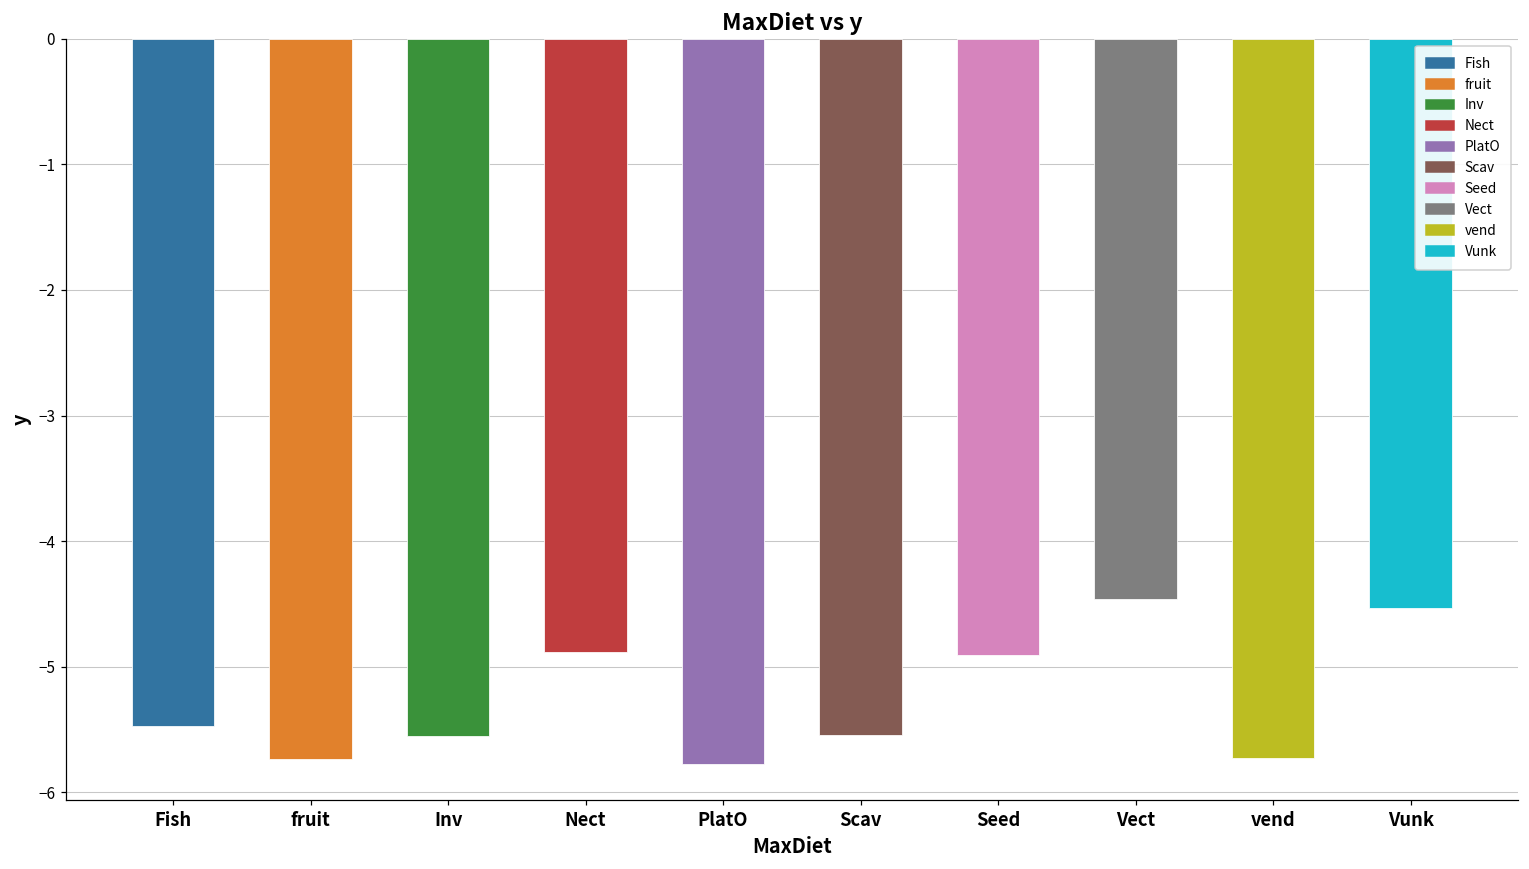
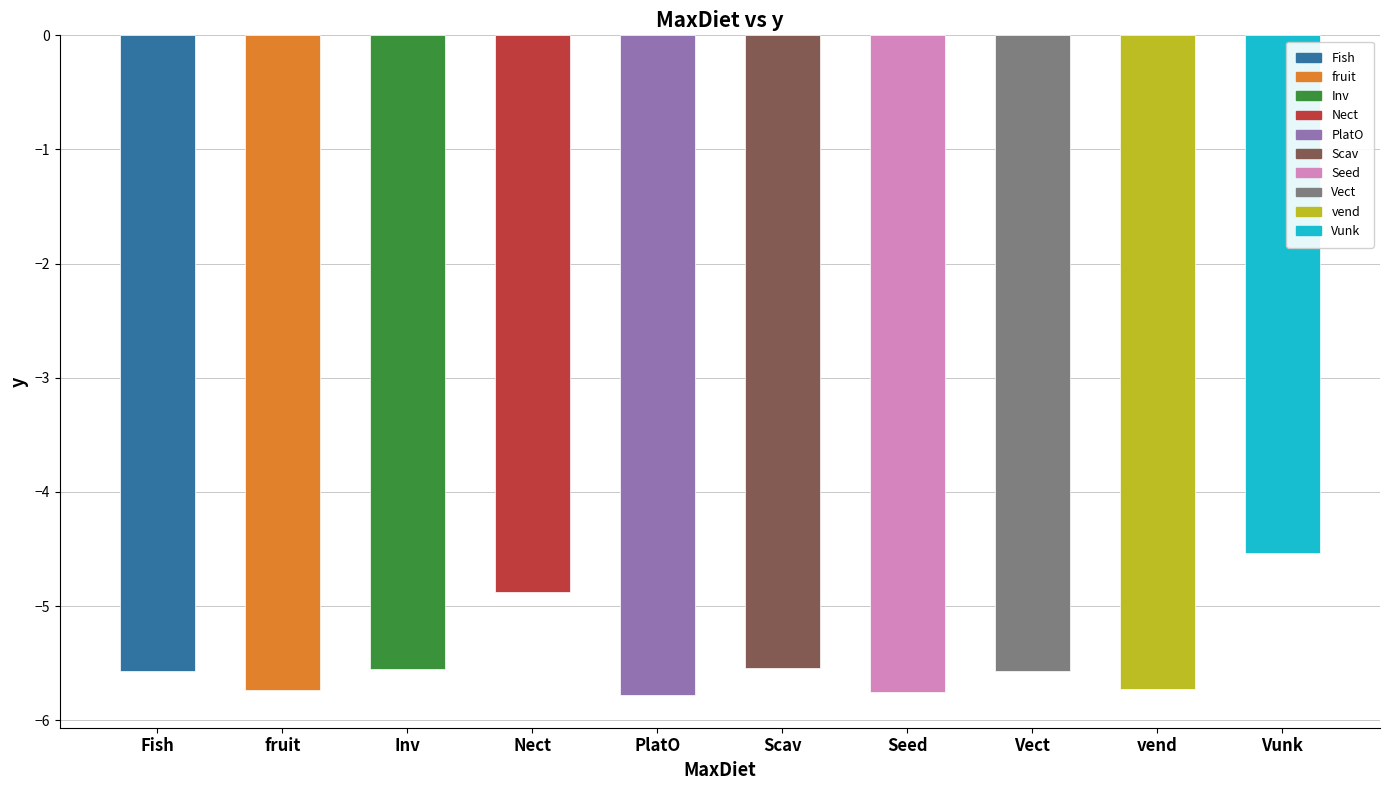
  {
-   "Fish": -5.47,
+   "Fish": -5.57,
    "fruit": -5.74,
    "Inv": -5.55,
    "Nect": -4.88,
    "PlatO": -5.78,
    "Scav": -5.54,
-   "Seed": -4.90,
-   "Vect": -4.46,
+   "Seed": -5.75,
+   "Vect": -5.57,
    "vend": -5.73,
    "Vunk": -4.53
  }
